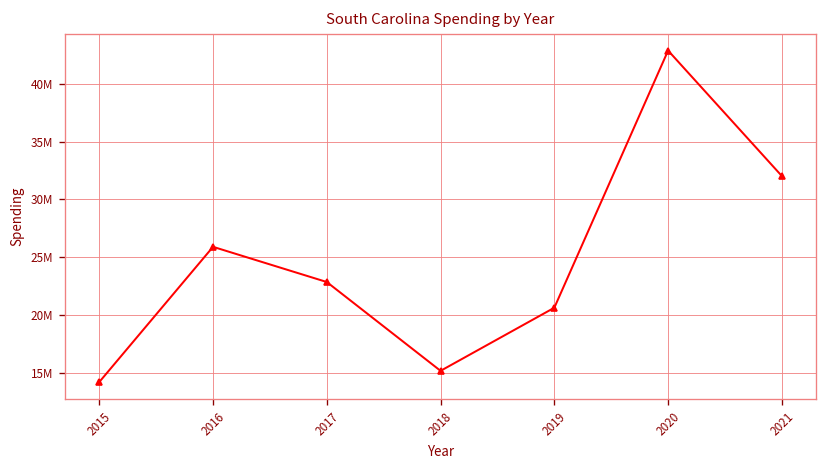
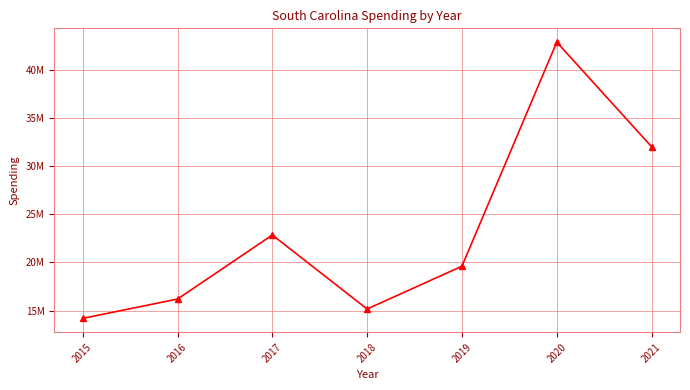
  {
    "2015": 14000000,
-   "2016": 26000000,
+   "2016": 16000000,
    "2017": 23000000,
    "2018": 15000000,
-   "2019": 21000000,
+   "2019": 20000000,
    "2020": 43000000,
    "2021": 32000000
  }
